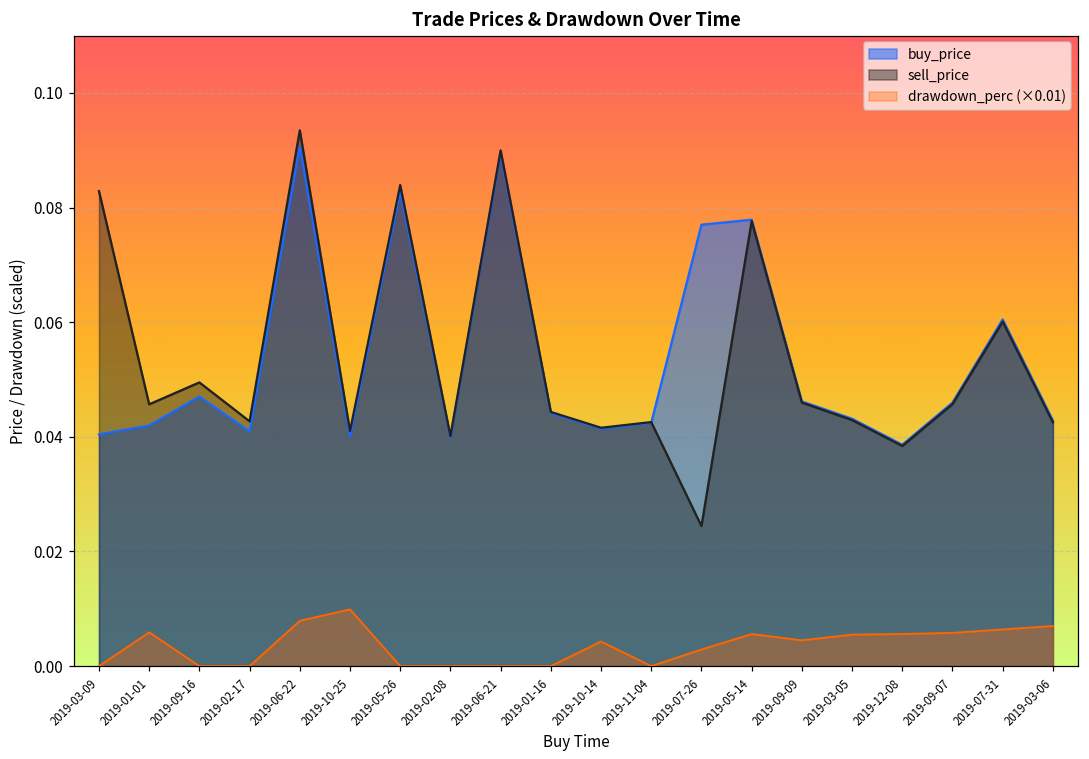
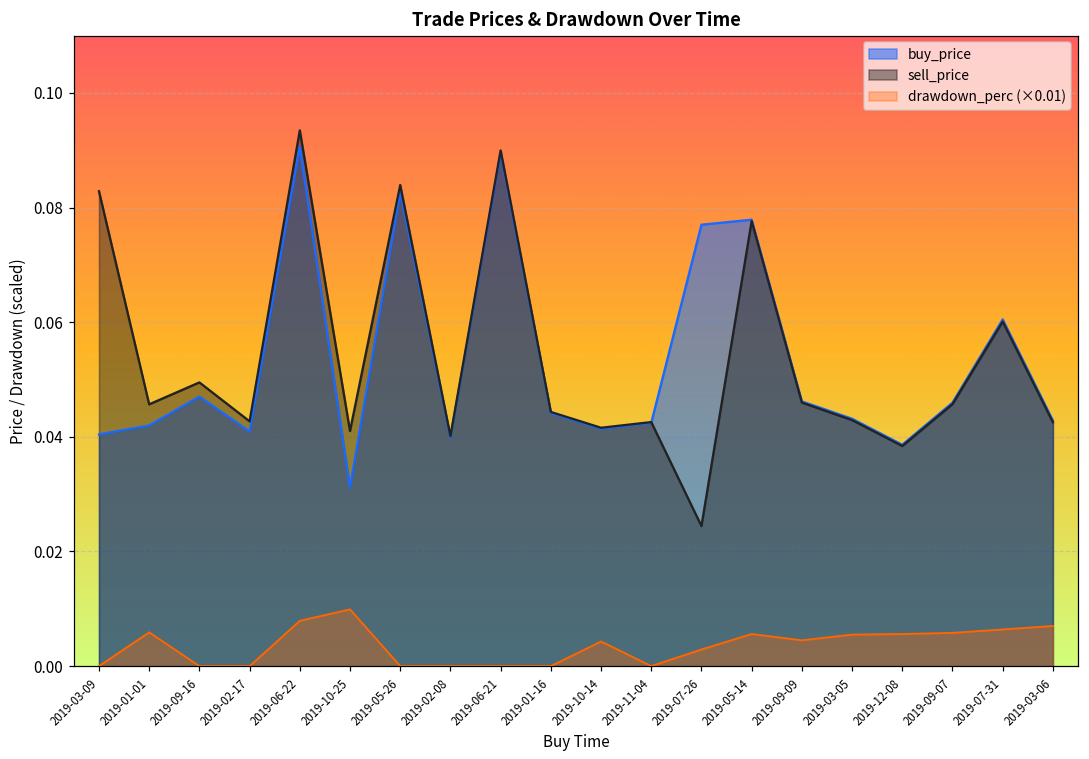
  {
    "buy_price": {
      "2019-03-09": 0.040,
      "2019-01-01": 0.042,
      "2019-09-16": 0.047,
      "2019-02-17": 0.041,
      "2019-06-22": 0.091,
-     "2019-10-25": 0.040,
+     "2019-10-25": 0.031,
      "2019-05-26": 0.083,
      "2019-06-21": 0.089,
      "2019-07-26": 0.077
    },
    "sell_price": {
      "2019-03-09": 0.083,
      "2019-01-01": 0.046,
      "2019-09-16": 0.049,
      "2019-02-17": 0.043,
      "2019-06-22": 0.093,
      "2019-10-25": 0.041,
      "2019-05-26": 0.084,
      "2019-06-21": 0.090,
      "2019-07-26": 0.024
    },
    "drawdown_perc (×0.01)": {
      "2019-03-09": 0.000,
      "2019-01-01": 0.006,
      "2019-09-16": 0.000,
      "2019-02-17": 0.000,
      "2019-06-22": 0.008,
      "2019-10-25": 0.010,
      "2019-05-26": 0.000,
      "2019-02-08": 0.000,
      "2019-06-21": 0.000,
      "2019-01-16": 0.000,
      "2019-10-14": 0.004,
      "2019-11-04": 0.000,
      "2019-07-26": 0.003,
      "2019-05-14": 0.006,
      "2019-09-09": 0.005,
      "2019-03-05": 0.006,
      "2019-12-08": 0.006,
      "2019-09-07": 0.006,
      "2019-07-31": 0.006,
      "2019-03-06": 0.007
    }
  }
